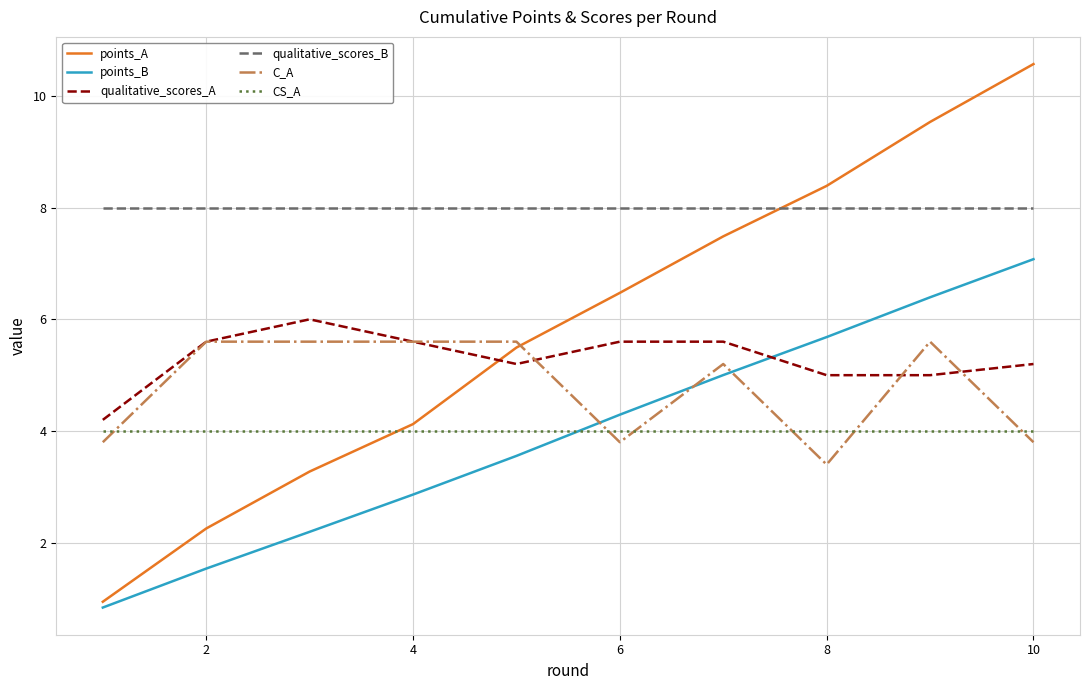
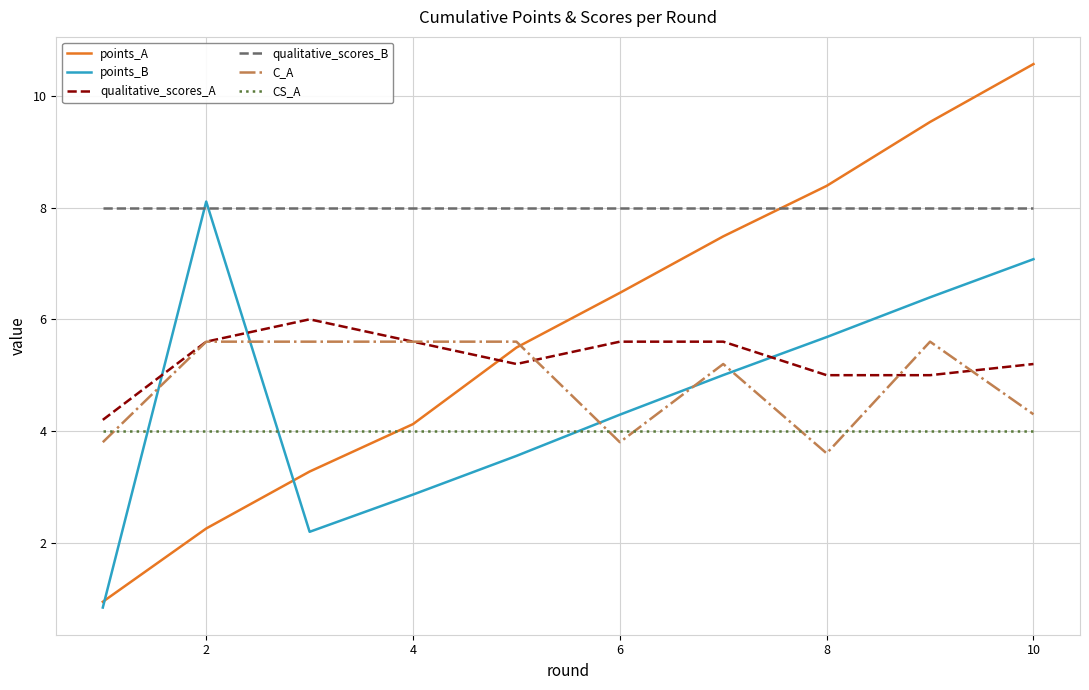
  {
    "points_A": {
      "2": 2.3,
      "4": 4.1,
      "6": 6.5,
      "8": 8.4,
      "10": 10.6
    },
    "points_B": {
-     "2": 1.5,
+     "2": 8.1,
      "4": 2.9,
      "6": 4.3,
      "8": 5.7,
      "10": 7.1
    },
    "qualitative_scores_A": {
      "6": 5.6,
      "8": 5.0,
      "10": 5.2
    },
    "C_A": {
      "6": 3.8,
-     "8": 3.4,
-     "10": 3.8
+     "8": 3.6,
+     "10": 4.3
    }
  }
